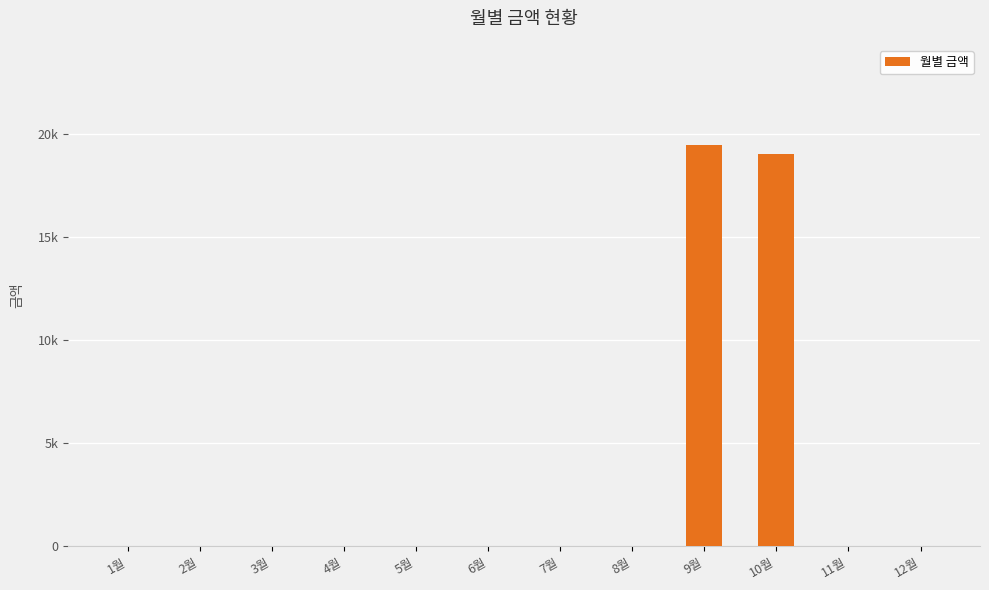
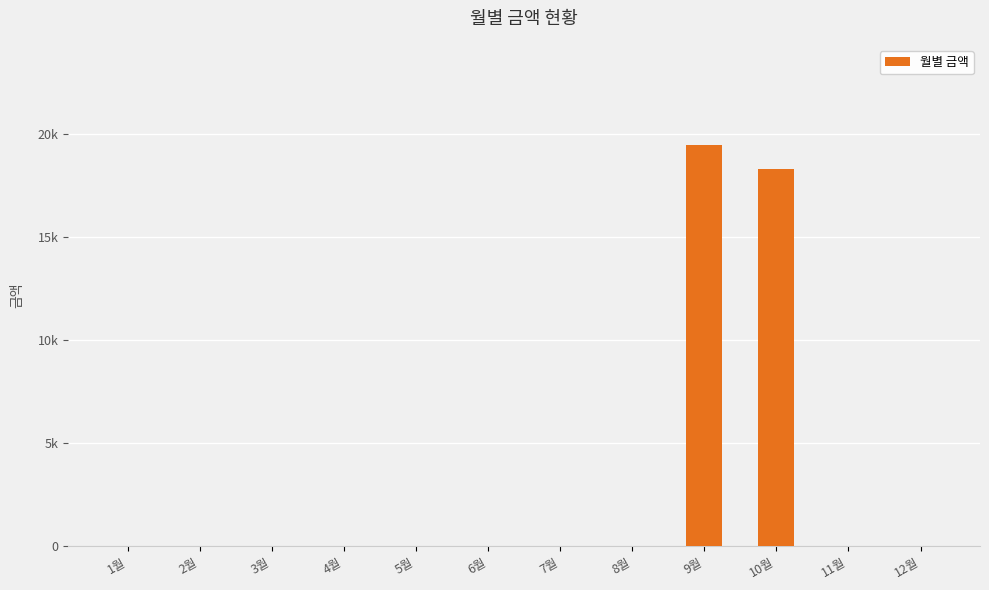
  {
    "1월": 0,
    "2월": 0,
    "3월": 0,
    "4월": 0,
    "5월": 0,
    "6월": 0,
    "7월": 0,
    "8월": 0,
    "9월": 19500,
-   "10월": 19000,
+   "10월": 18300,
    "11월": 0,
    "12월": 0
  }
